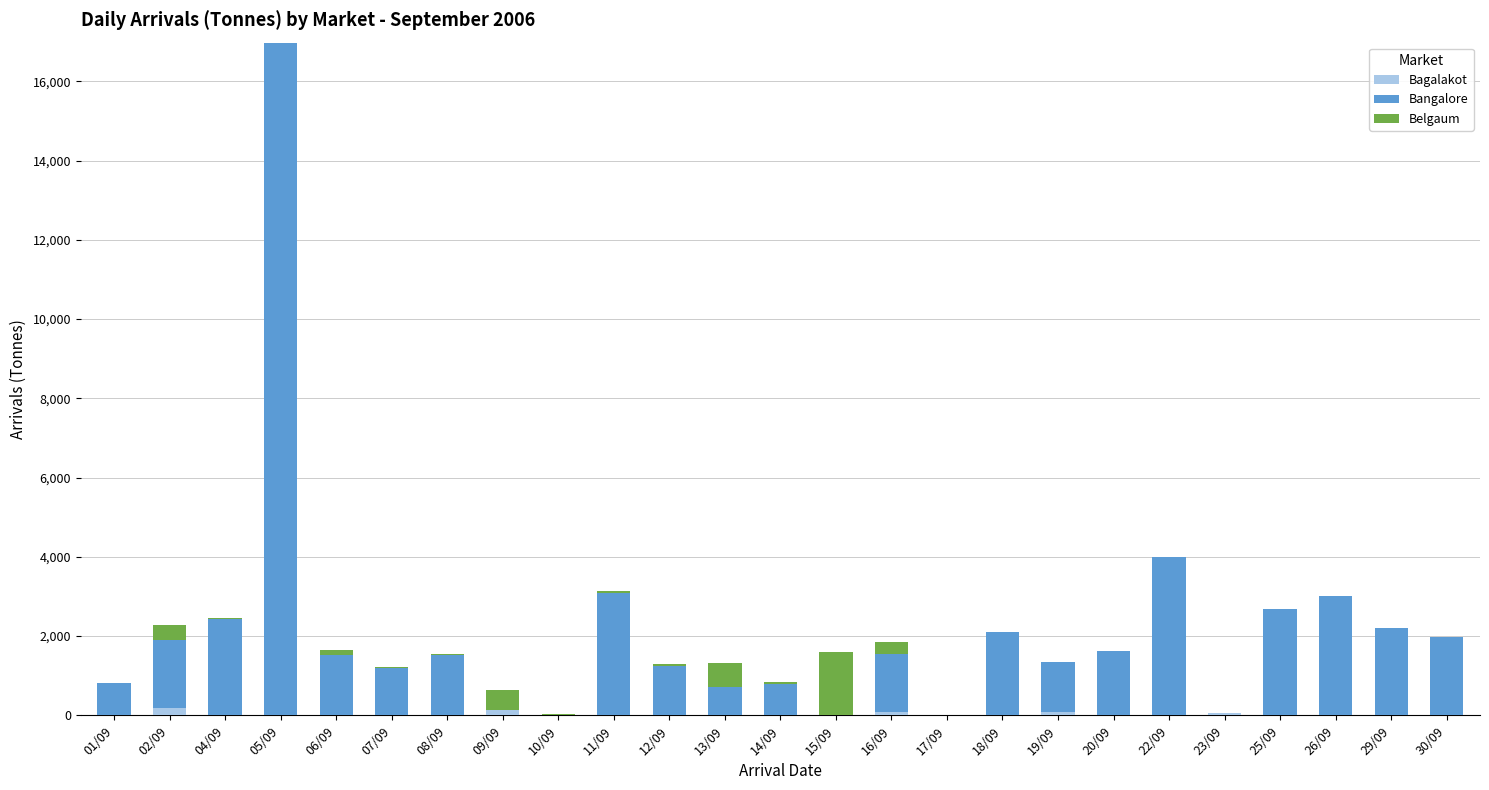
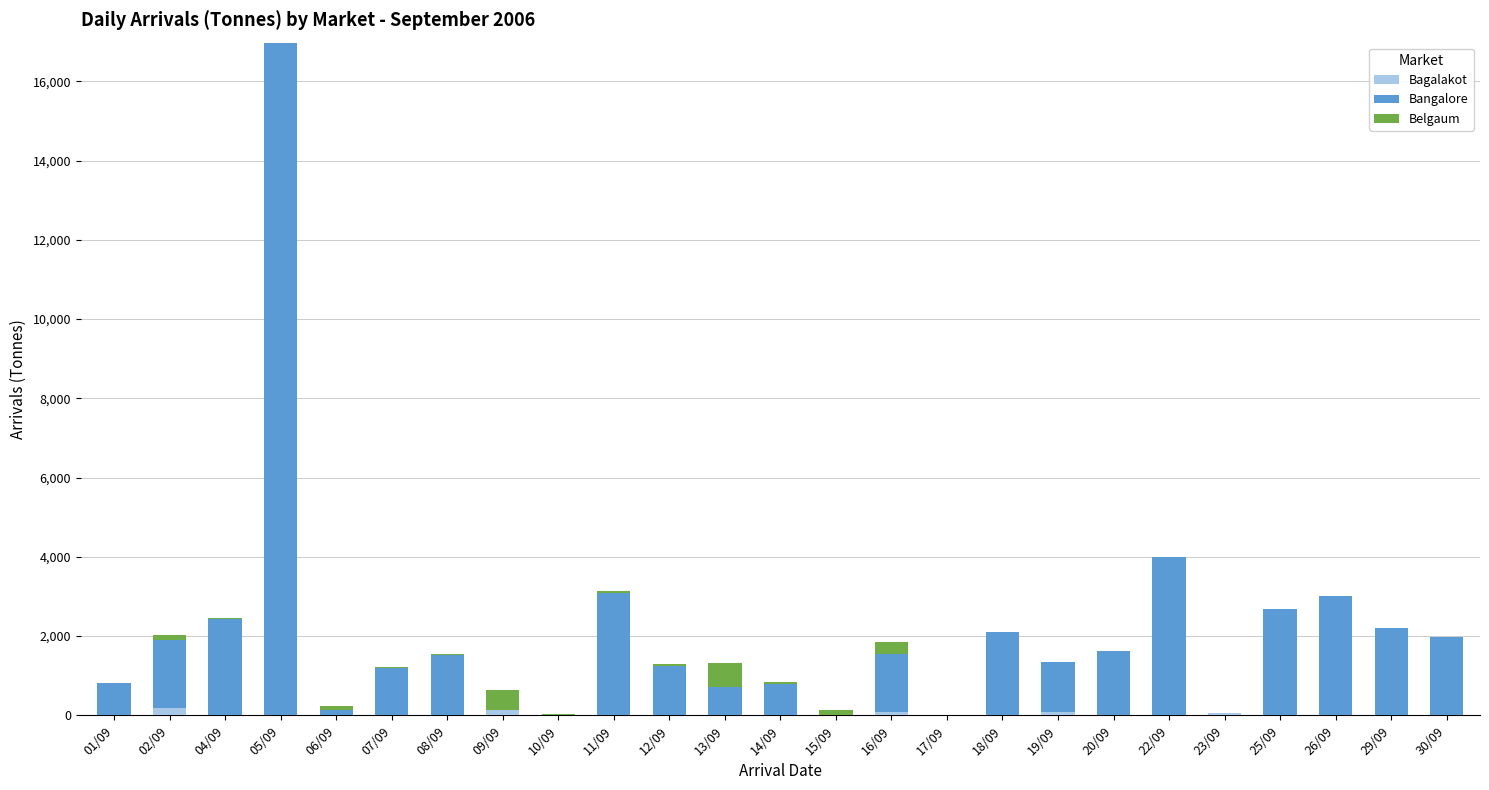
  {
    "Bagalakot": {
      "01/09": "0",
      "02/09": "200",
      "04/09": "0",
      "05/09": "0",
      "06/09": "0",
      "07/09": "0",
      "08/09": "0",
      "09/09": "100",
      "10/09": "0",
      "11/09": "0",
      "12/09": "0",
      "13/09": "0",
      "14/09": "0",
      "15/09": "0",
      "16/09": "100",
      "17/09": "0",
      "18/09": "0",
      "19/09": "100",
      "20/09": "0",
      "22/09": "0",
      "25/09": "0",
      "26/09": "0",
      "29/09": "0",
      "30/09": "0"
    },
    "Bangalore": {
      "01/09": "800",
      "02/09": "1,700",
      "04/09": "2,400",
      "05/09": "17,000",
-     "06/09": "1,500",
+     "06/09": "100",
      "07/09": "1,200",
      "08/09": "1,500",
      "09/09": "0",
      "10/09": "0",
      "11/09": "3,100",
      "12/09": "1,200",
      "13/09": "700",
      "14/09": "800",
      "15/09": "0",
      "16/09": "1,500",
      "17/09": "0",
      "18/09": "2,100",
      "19/09": "1,200",
      "20/09": "1,600",
      "22/09": "4,000",
      "23/09": "0",
      "25/09": "2,700",
      "26/09": "3,000",
      "29/09": "2,200",
      "30/09": "2,000"
    },
    "Belgaum": {
      "01/09": "0",
-     "02/09": "400",
+     "02/09": "100",
      "05/09": "0",
      "06/09": "100",
      "09/09": "500",
      "13/09": "600",
-     "15/09": "1,600",
+     "15/09": "100",
      "16/09": "300",
      "18/09": "0",
      "19/09": "0",
      "20/09": "0",
      "22/09": "0",
      "23/09": "0",
      "25/09": "0",
      "26/09": "0",
      "29/09": "0",
      "30/09": "0"
    }
  }
